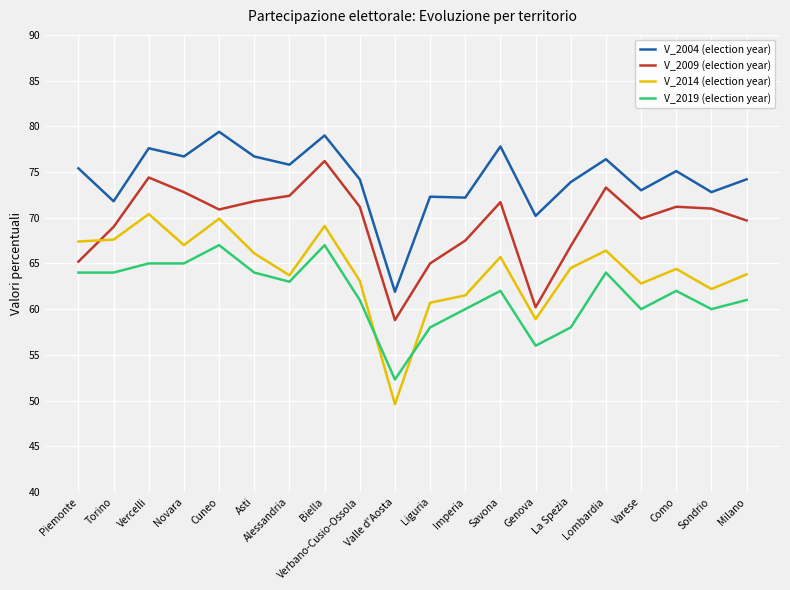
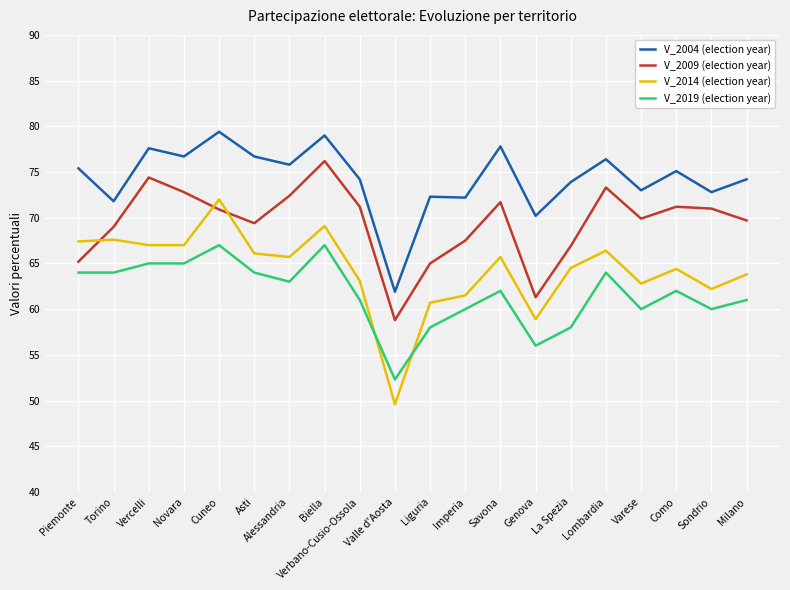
  {
    "V_2004 (election year)": {
      "Piemonte": 75,
      "Torino": 72,
      "Vercelli": 78,
      "Novara": 77,
      "Cuneo": 79,
      "Asti": 77,
      "Alessandria": 76,
      "Biella": 79,
      "Verbano-Cusio-Ossola": 74,
      "Valle d'Aosta": 62,
      "Liguria": 72,
      "Imperia": 72,
      "Savona": 78,
      "Genova": 70,
      "La Spezia": 74,
      "Lombardia": 76,
      "Varese": 73,
      "Como": 75,
      "Sondrio": 73,
      "Milano": 74
    },
    "V_2009 (election year)": {
      "Piemonte": 65,
      "Torino": 69,
      "Vercelli": 74,
      "Novara": 73,
      "Cuneo": 71,
-     "Asti": 72,
+     "Asti": 69,
      "Alessandria": 72,
      "Biella": 76,
      "Verbano-Cusio-Ossola": 71,
      "Valle d'Aosta": 59,
      "Liguria": 65,
      "Imperia": 68,
      "Savona": 72,
-     "Genova": 60,
+     "Genova": 61,
      "La Spezia": 67,
      "Lombardia": 73,
      "Varese": 70,
      "Como": 71,
      "Sondrio": 71,
      "Milano": 70
    },
    "V_2014 (election year)": {
      "Piemonte": 67,
      "Torino": 68,
-     "Vercelli": 70,
+     "Vercelli": 67,
      "Novara": 67,
-     "Cuneo": 70,
+     "Cuneo": 72,
      "Asti": 66,
-     "Alessandria": 64,
+     "Alessandria": 66,
      "Biella": 69,
      "Verbano-Cusio-Ossola": 63,
      "Valle d'Aosta": 50,
      "Liguria": 61,
      "Imperia": 62,
      "Savona": 66,
      "Genova": 59,
      "La Spezia": 65,
      "Lombardia": 66,
      "Varese": 63,
      "Como": 64,
      "Sondrio": 62,
      "Milano": 64
    },
    "V_2019 (election year)": {
      "Piemonte": 64,
      "Torino": 64,
      "Vercelli": 65,
      "Novara": 65,
      "Cuneo": 67,
      "Asti": 64,
      "Alessandria": 63,
      "Biella": 67,
      "Verbano-Cusio-Ossola": 61,
      "Valle d'Aosta": 52,
      "Liguria": 58,
      "Imperia": 60,
      "Savona": 62,
      "Genova": 56,
      "La Spezia": 58,
      "Lombardia": 64,
      "Varese": 60,
      "Como": 62,
      "Sondrio": 60,
      "Milano": 61
    }
  }
